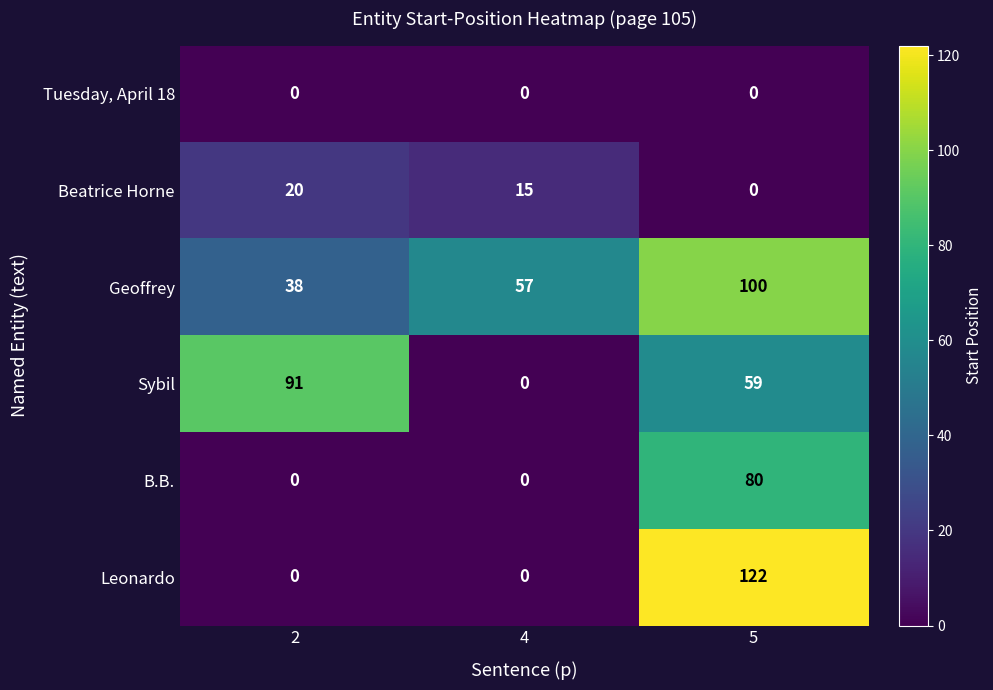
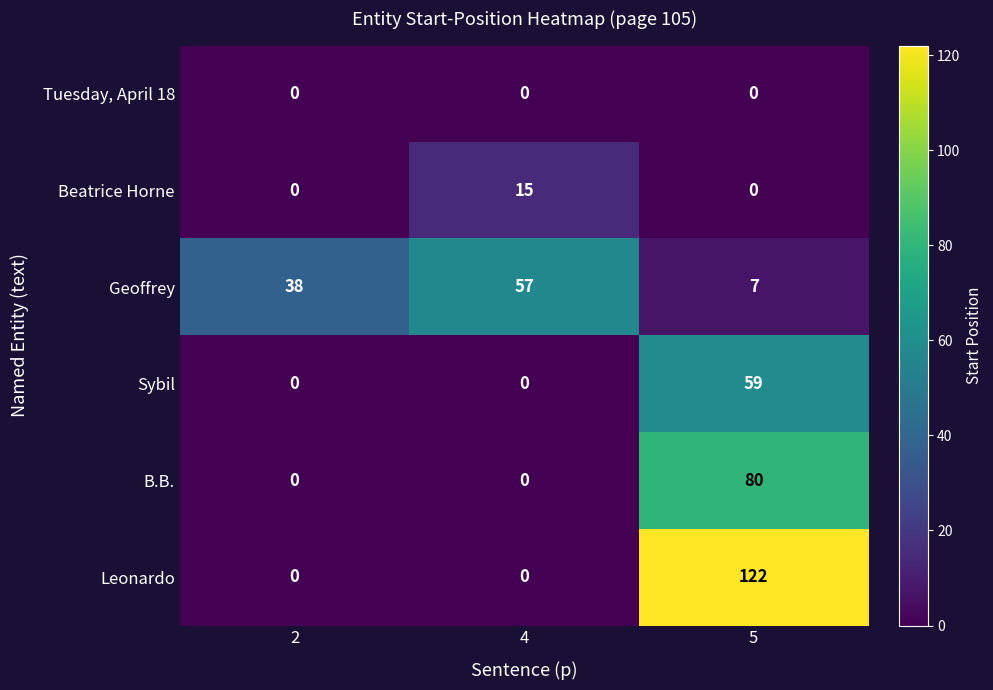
  {
    "Tuesday, April 18": {
      "2": 0,
      "4": 0,
      "5": 0
    },
    "Beatrice Horne": {
-     "2": 20,
+     "2": 0,
      "4": 15,
      "5": 0
    },
    "Geoffrey": {
      "2": 38,
      "4": 57,
-     "5": 100
+     "5": 7
    },
    "Sybil": {
-     "2": 91,
+     "2": 0,
      "4": 0,
      "5": 59
    },
    "B.B.": {
      "2": 0,
      "4": 0,
      "5": 80
    },
    "Leonardo": {
      "2": 0,
      "4": 0,
      "5": 122
    }
  }
